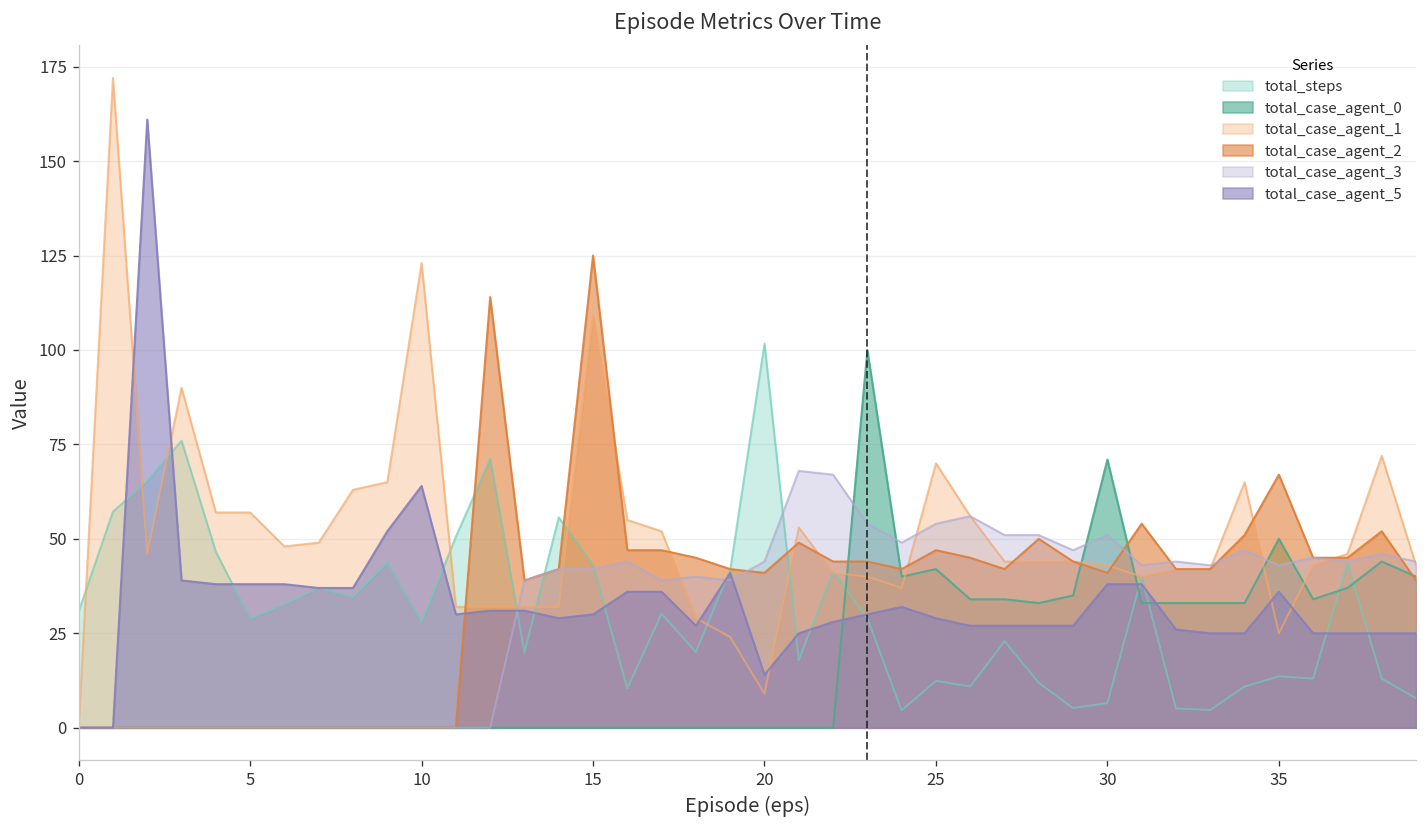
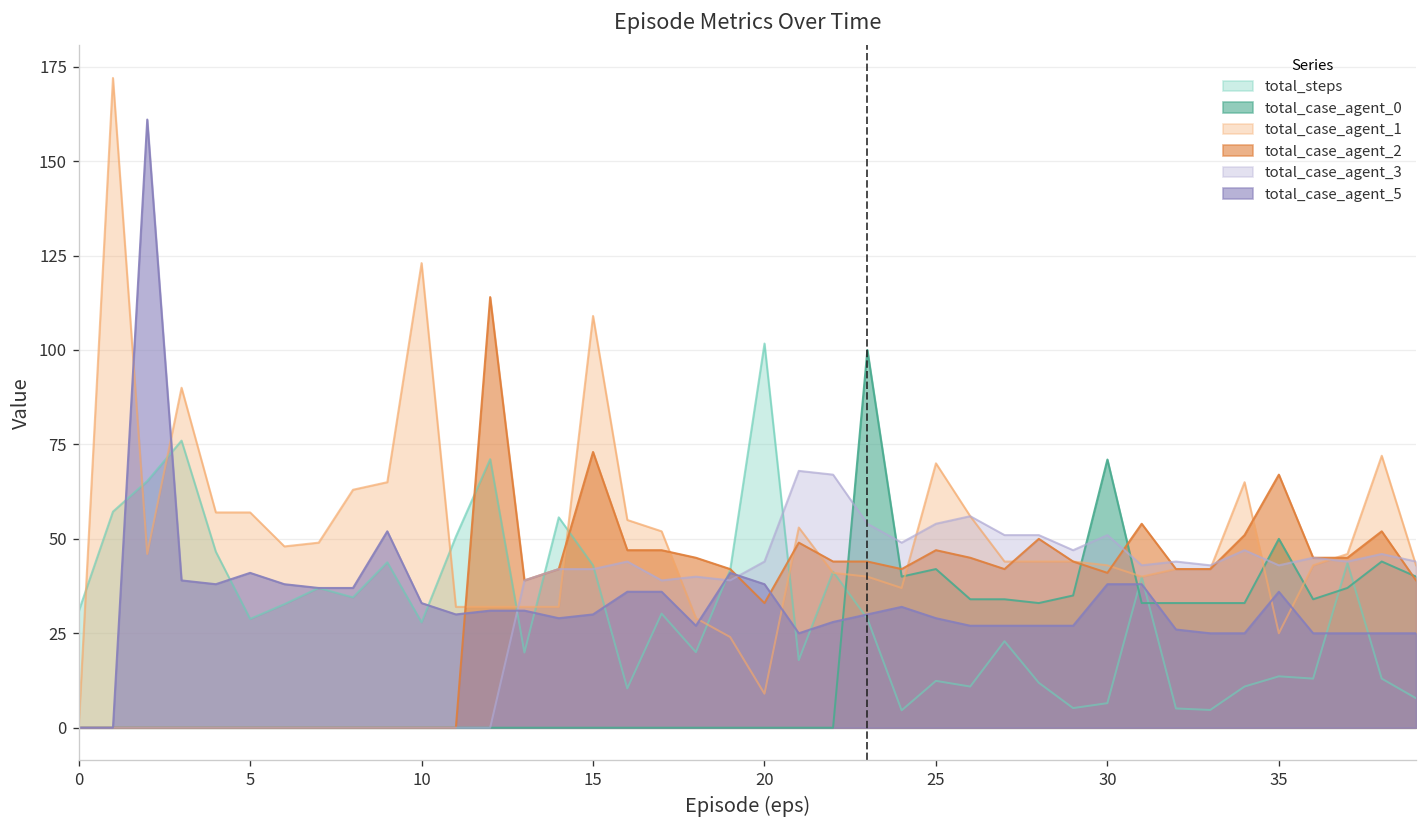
  {
    "total_case_agent_0": {
      "15": 0,
      "20": 0,
      "25": 42,
      "30": 71,
      "35": 50
    },
    "total_case_agent_1": {
      "5": 57,
      "10": 123,
      "15": 109,
      "20": 9,
      "25": 70,
      "30": 43,
      "35": 25
    },
    "total_case_agent_2": {
-     "15": 125,
-     "20": 41,
+     "15": 73,
+     "20": 33,
      "25": 47,
      "30": 41,
      "35": 67
    },
    "total_case_agent_5": {
-     "5": 38,
-     "10": 64,
+     "5": 41,
+     "10": 33,
      "15": 30,
-     "20": 14,
+     "20": 38,
      "25": 29,
      "30": 38,
      "35": 36
    }
  }
